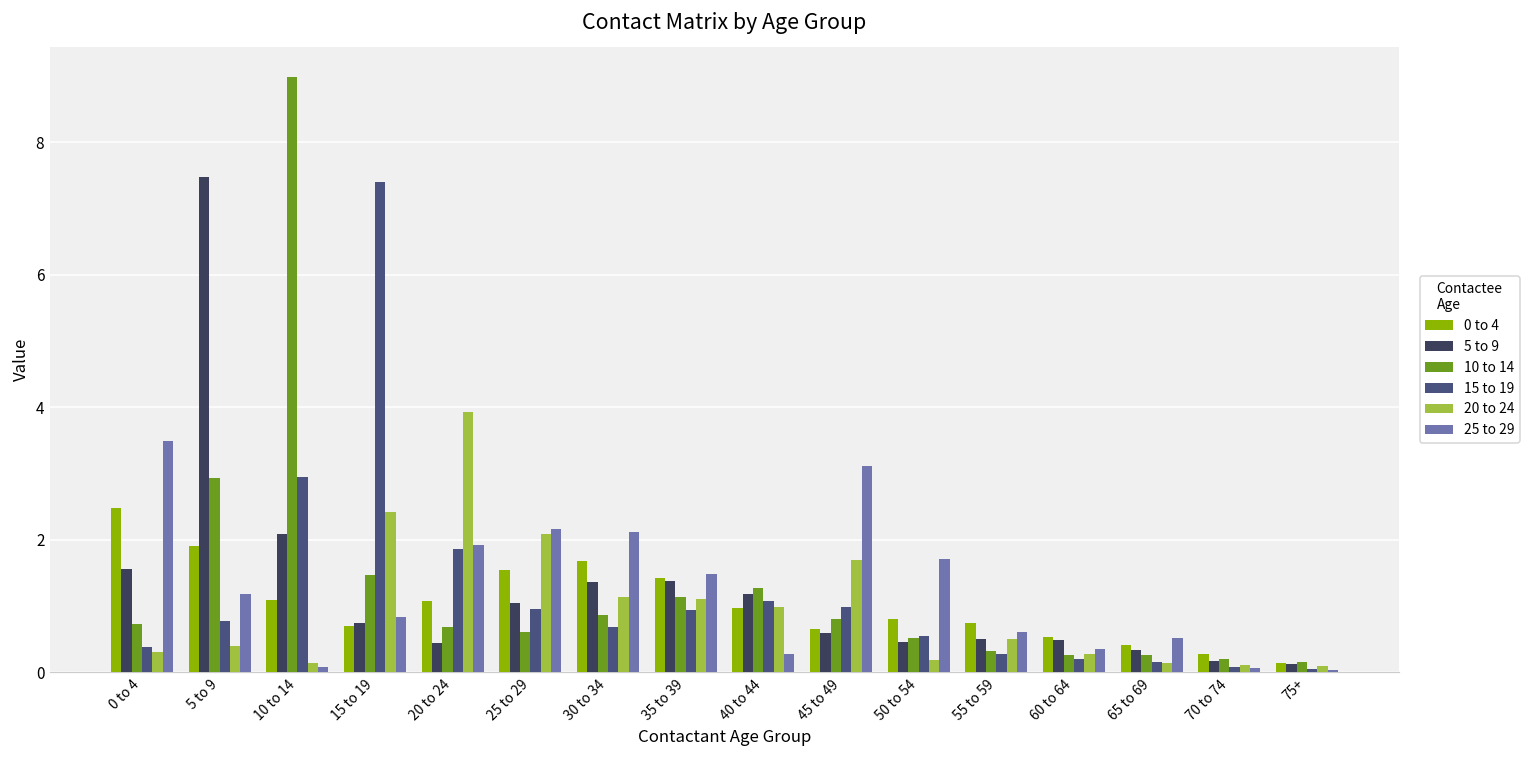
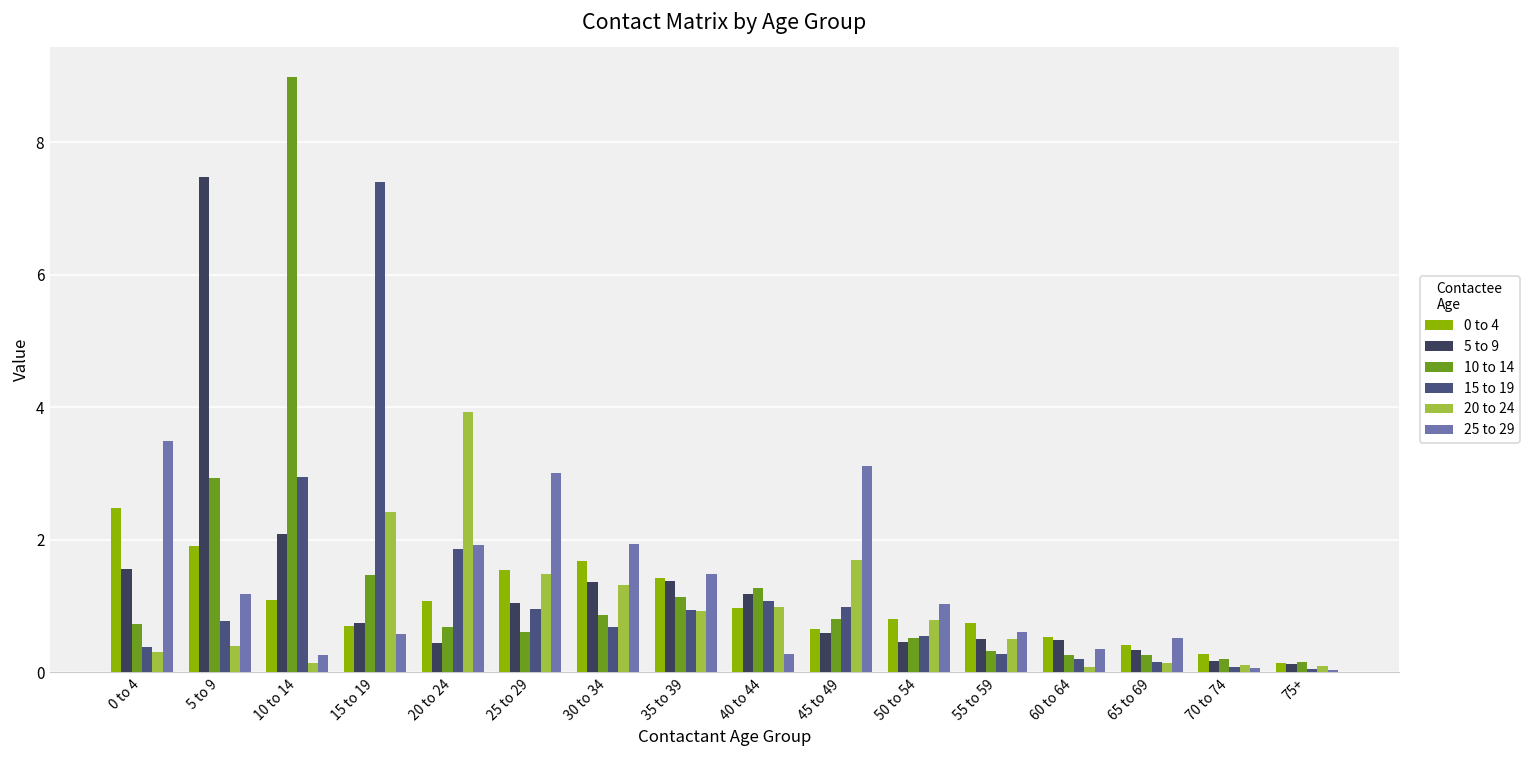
  {
    "20 to 24": {
      "0 to 4": 0.3,
      "5 to 9": 0.4,
      "10 to 14": 0.1,
      "15 to 19": 2.4,
      "20 to 24": 3.9,
-     "25 to 29": 2.1,
-     "30 to 34": 1.1,
-     "35 to 39": 1.1,
+     "25 to 29": 1.5,
+     "30 to 34": 1.3,
+     "35 to 39": 0.9,
      "40 to 44": 1.0,
      "45 to 49": 1.7,
-     "50 to 54": 0.2,
+     "50 to 54": 0.8,
      "55 to 59": 0.5,
-     "60 to 64": 0.3,
+     "60 to 64": 0.1,
      "65 to 69": 0.1,
      "70 to 74": 0.1,
      "75+": 0.1
    },
    "25 to 29": {
      "0 to 4": 3.5,
      "5 to 9": 1.2,
-     "10 to 14": 0.1,
-     "15 to 19": 0.8,
+     "10 to 14": 0.3,
+     "15 to 19": 0.6,
      "20 to 24": 1.9,
-     "25 to 29": 2.2,
-     "30 to 34": 2.1,
+     "25 to 29": 3.0,
+     "30 to 34": 1.9,
      "35 to 39": 1.5,
      "40 to 44": 0.3,
      "45 to 49": 3.1,
-     "50 to 54": 1.7,
+     "50 to 54": 1.0,
      "55 to 59": 0.6,
      "60 to 64": 0.4,
      "65 to 69": 0.5,
      "70 to 74": 0.1
    }
  }
